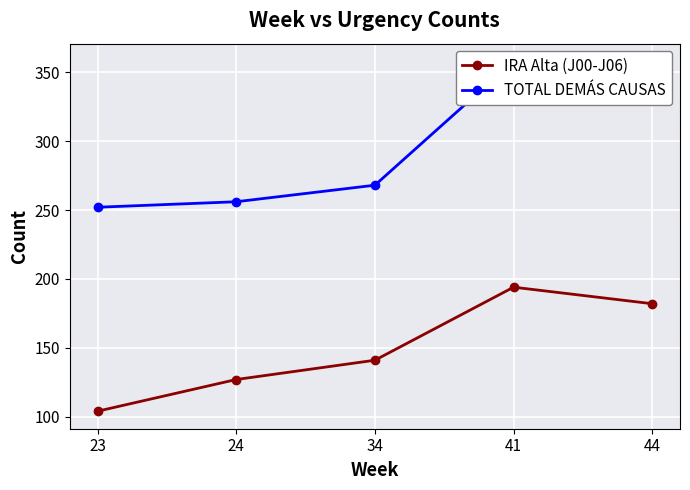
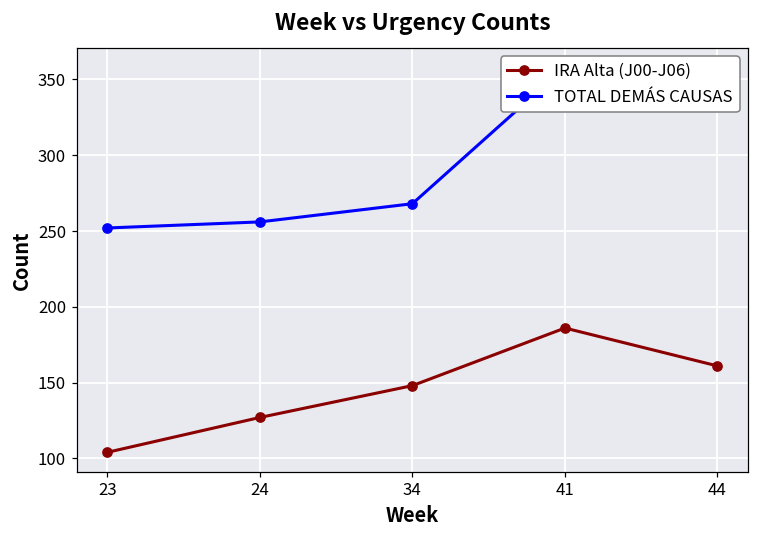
  {
    "IRA Alta (J00-J06)": {
      "23": 104,
      "24": 127,
-     "34": 141,
-     "41": 194,
-     "44": 182
+     "34": 148,
+     "41": 186,
+     "44": 161
    },
    "TOTAL DEMÁS CAUSAS": {
      "23": 252,
      "24": 256,
      "34": 268
    }
  }
